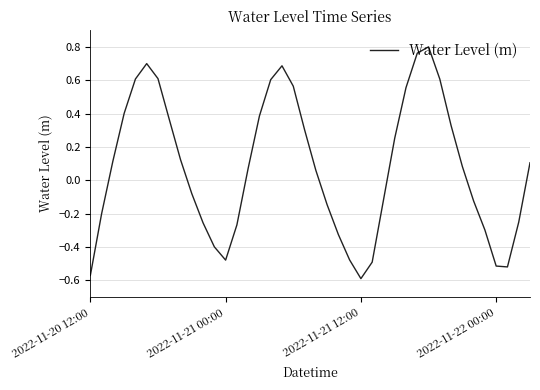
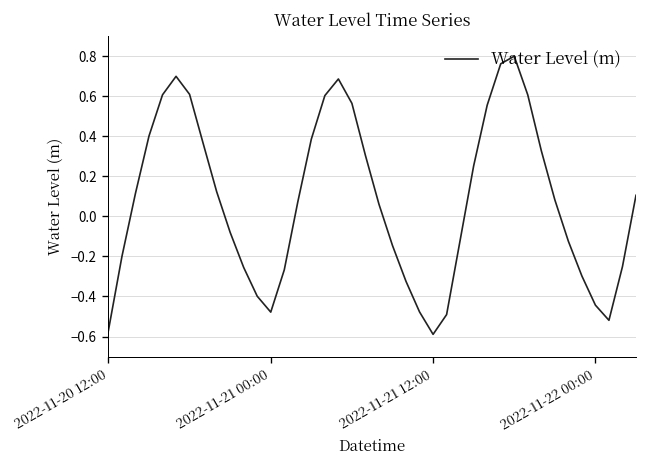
  {
    "2022-11-20 12:00": -0.57,
    "2022-11-21 00:00": -0.48,
    "2022-11-21 12:00": -0.59,
-   "2022-11-22 00:00": -0.51
+   "2022-11-22 00:00": -0.44
  }
